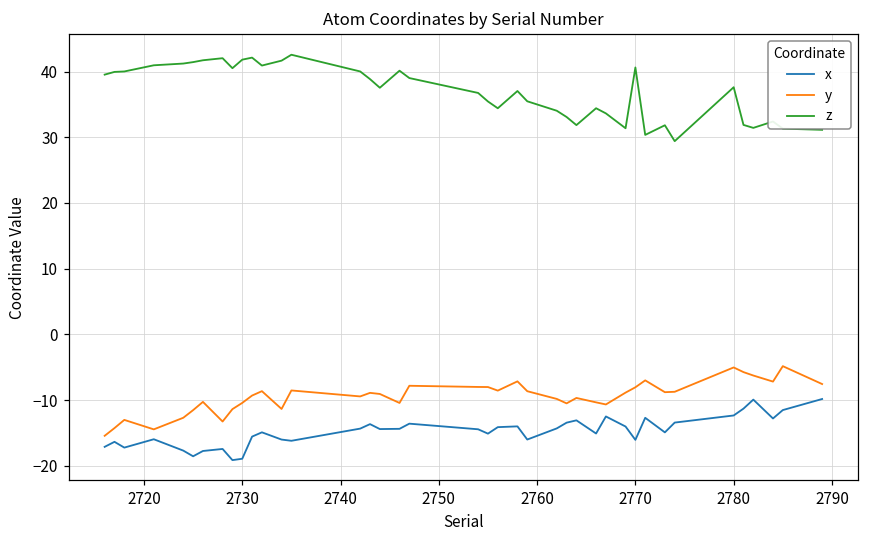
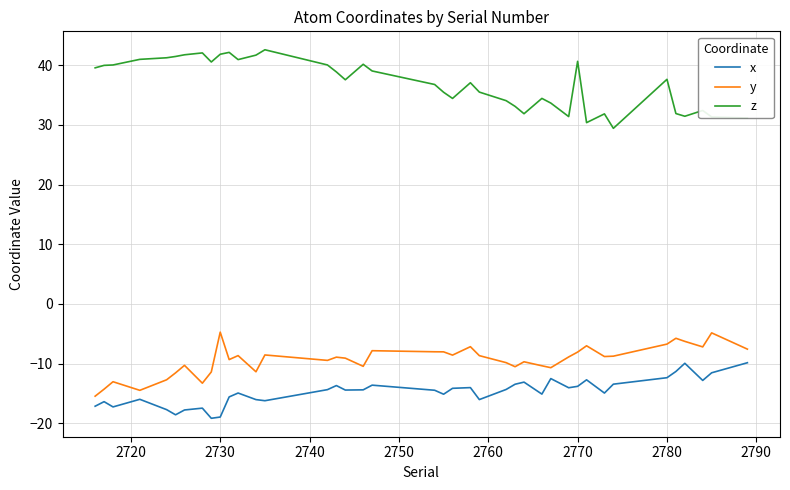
  {
    "x": {
      "2730": -19,
-     "2770": -16,
+     "2770": -14,
      "2780": -12
    },
    "y": {
-     "2730": -10,
+     "2730": -5,
      "2770": -8,
-     "2780": -5
+     "2780": -7
    },
    "z": {
      "2730": 42,
      "2770": 41,
      "2780": 38
    }
  }
